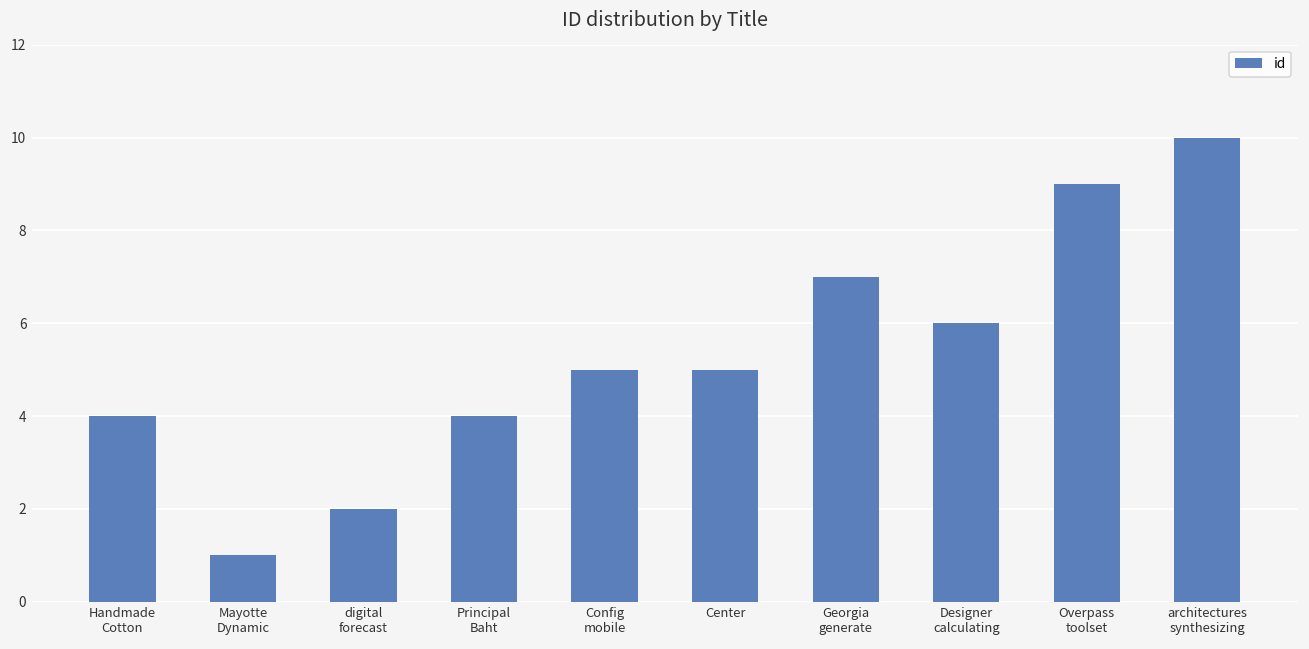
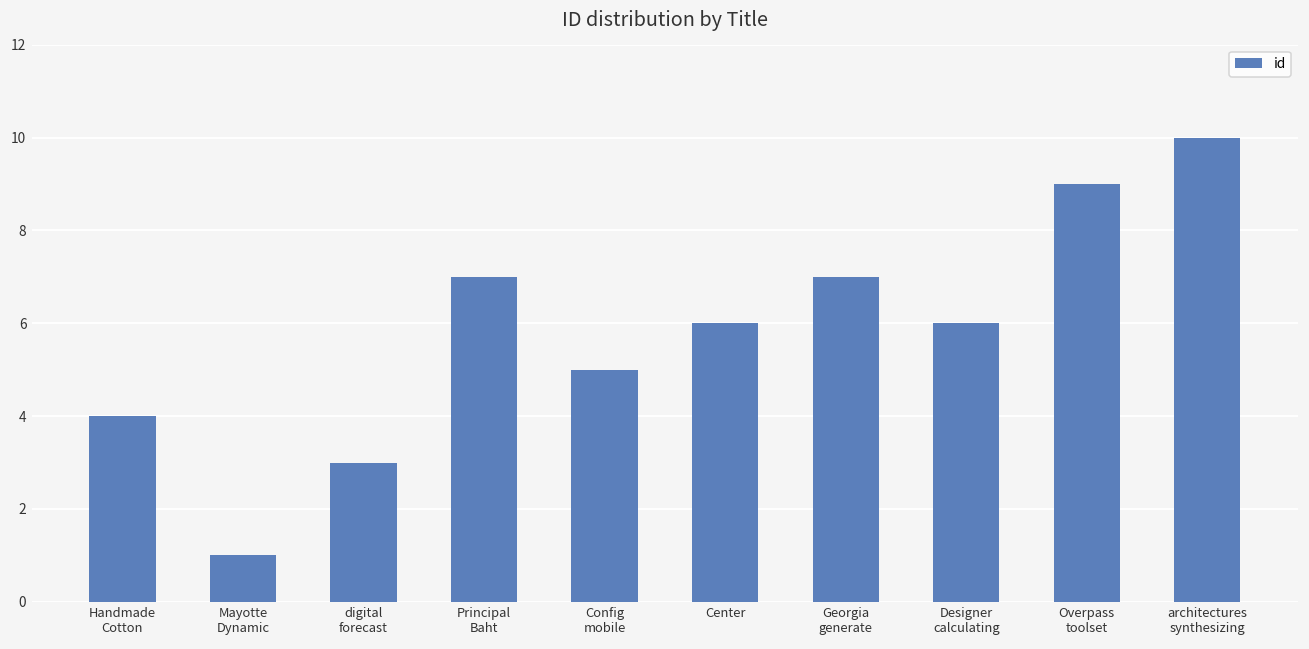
  {
    "Handmade Cotton": 4,
    "Mayotte Dynamic": 1,
-   "digital forecast": 2,
-   "Principal Baht": 4,
+   "digital forecast": 3,
+   "Principal Baht": 7,
    "Config mobile": 5,
-   "Center": 5,
+   "Center": 6,
    "Georgia generate": 7,
    "Designer calculating": 6,
    "Overpass toolset": 9,
    "architectures synthesizing": 10
  }
